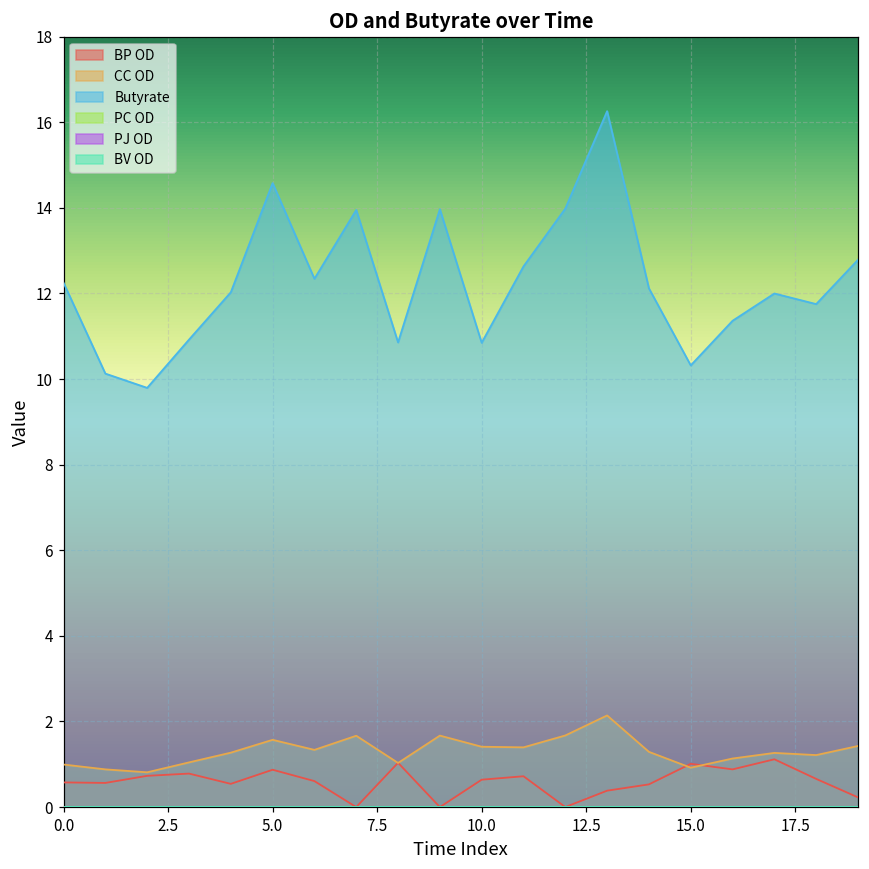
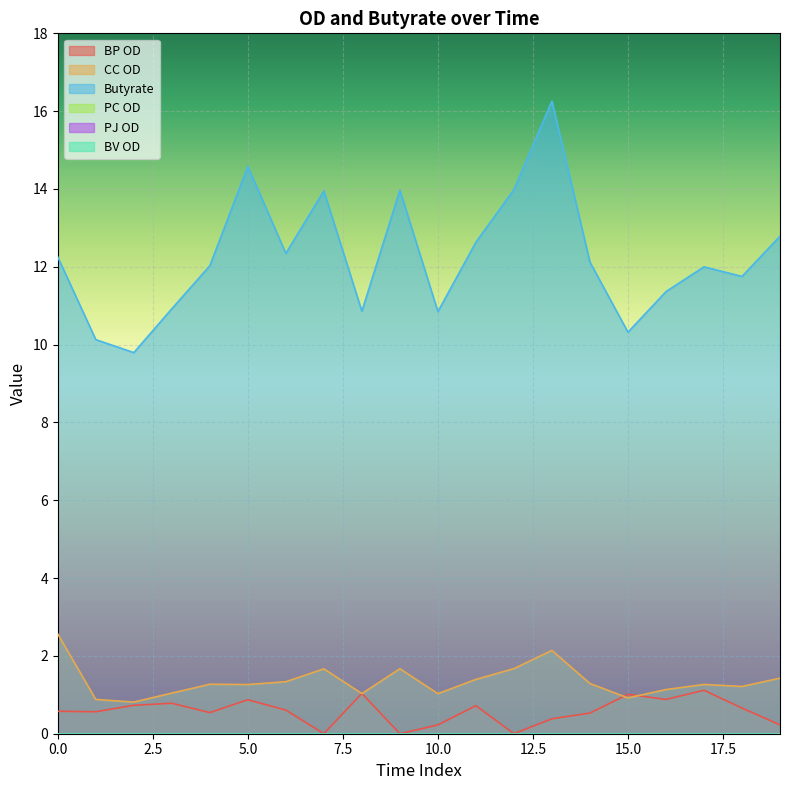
  {
    "BP OD": {
      "0.0": 0.6,
      "5.0": 0.9,
-     "10.0": 0.6,
+     "10.0": 0.2,
      "15.0": 1.0
    },
    "CC OD": {
-     "0.0": 1.0,
-     "5.0": 1.6,
-     "10.0": 1.4,
+     "0.0": 2.6,
+     "5.0": 1.3,
+     "10.0": 1.0,
      "15.0": 0.9
    },
    "Butyrate": {
      "0.0": 12.3,
      "5.0": 14.6,
      "10.0": 10.8,
      "15.0": 10.3
    },
    "BV OD": {
      "0.0": 0.0,
      "5.0": 0.0,
      "10.0": 0.0,
      "15.0": 0.0
    }
  }
